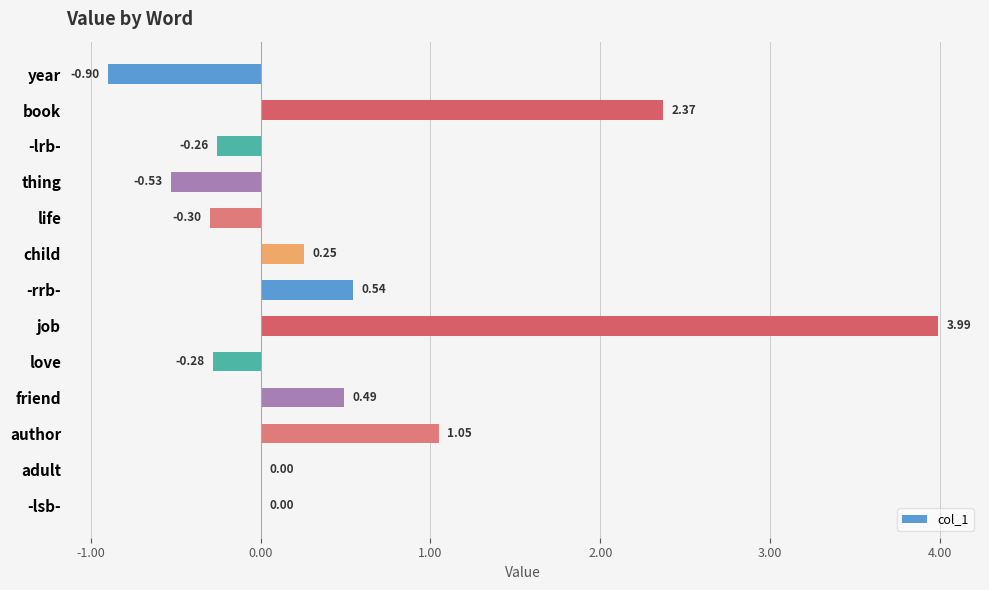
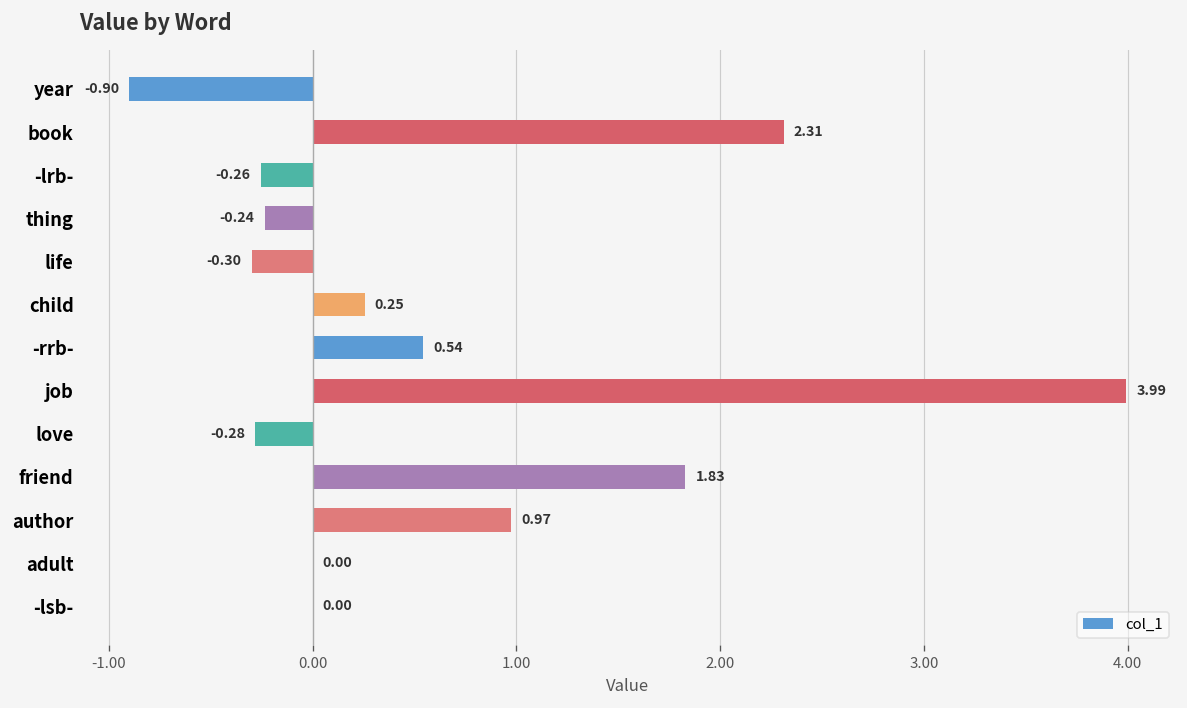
  {
    "year": -0.90,
-   "book": 2.37,
+   "book": 2.31,
    "-lrb-": -0.26,
-   "thing": -0.53,
+   "thing": -0.24,
    "life": -0.30,
    "child": 0.25,
    "-rrb-": 0.54,
    "job": 3.99,
    "love": -0.28,
-   "friend": 0.49,
-   "author": 1.05,
+   "friend": 1.83,
+   "author": 0.97,
    "adult": 0.00,
    "-lsb-": 0.00
  }
